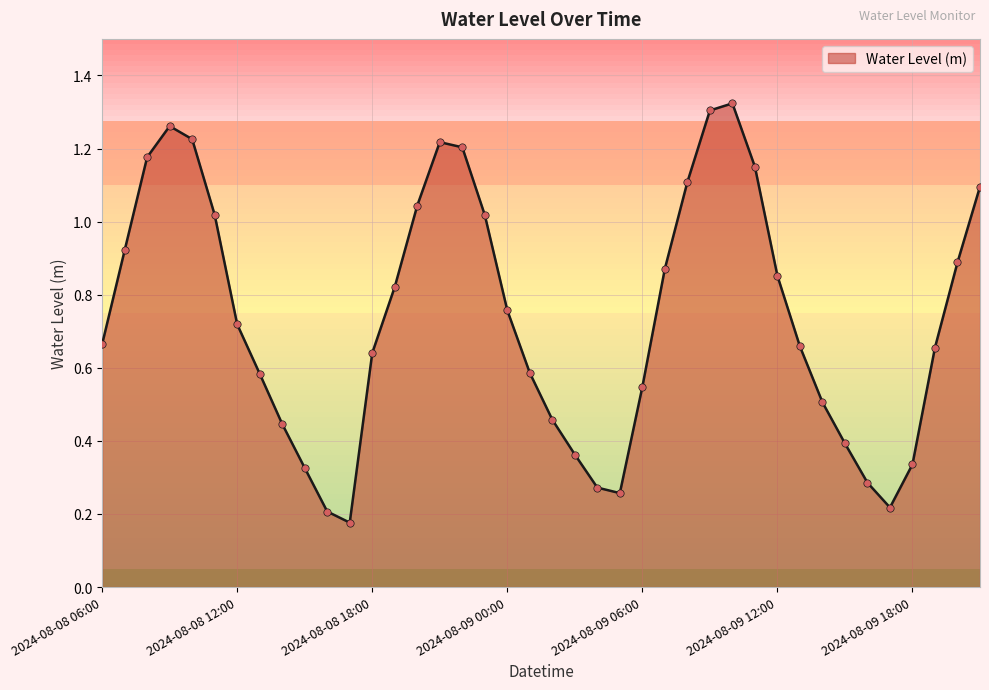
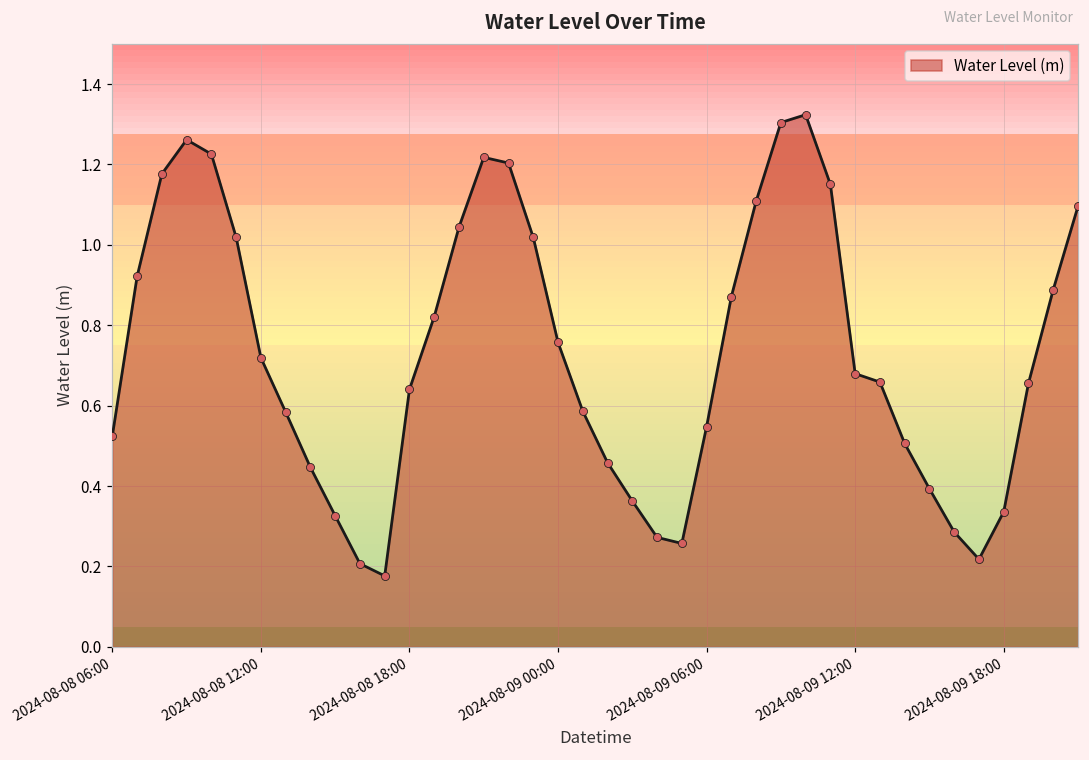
  {
-   "2024-08-08 06:00": 0.66,
+   "2024-08-08 06:00": 0.52,
    "2024-08-08 12:00": 0.72,
    "2024-08-08 18:00": 0.64,
    "2024-08-09 00:00": 0.76,
    "2024-08-09 06:00": 0.55,
-   "2024-08-09 12:00": 0.85,
+   "2024-08-09 12:00": 0.68,
    "2024-08-09 18:00": 0.34
  }
